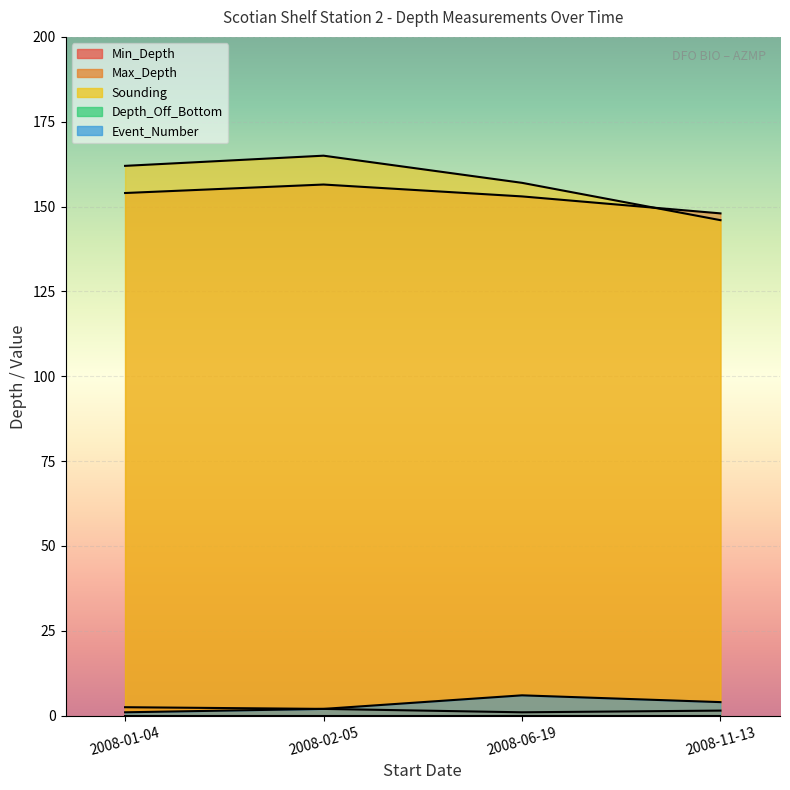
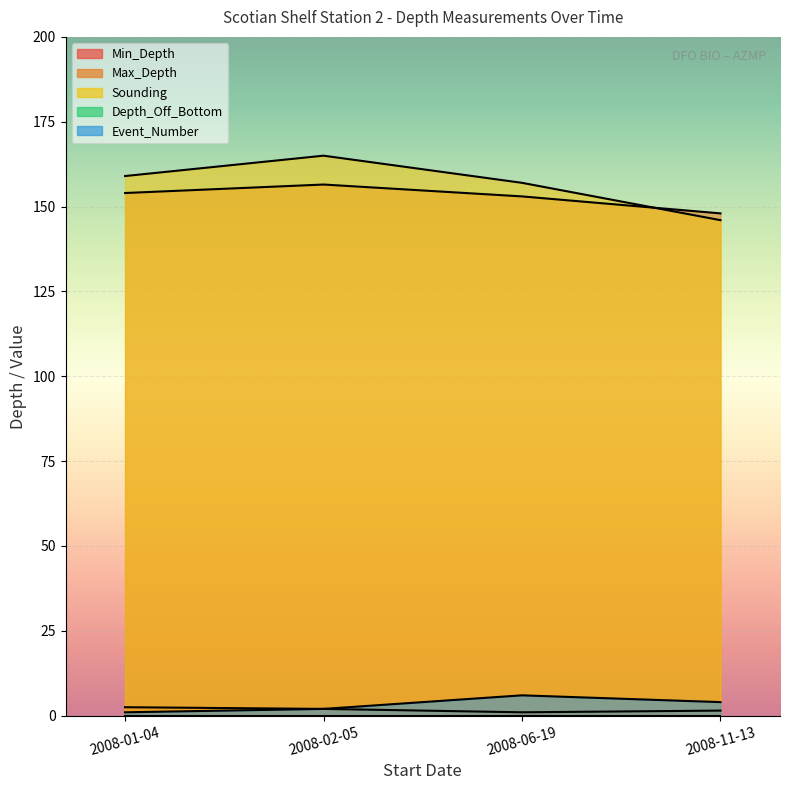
  {
    "Sounding": {
-     "2008-01-04": 162,
+     "2008-01-04": 159,
      "2008-02-05": 165,
      "2008-06-19": 157,
      "2008-11-13": 146
    },
    "Depth_Off_Bottom": {
      "2008-01-04": 0,
      "2008-02-05": 0,
      "2008-06-19": 0,
      "2008-11-13": 0
    },
    "Event_Number": {
      "2008-01-04": 1,
      "2008-06-19": 6,
      "2008-11-13": 4
    }
  }
